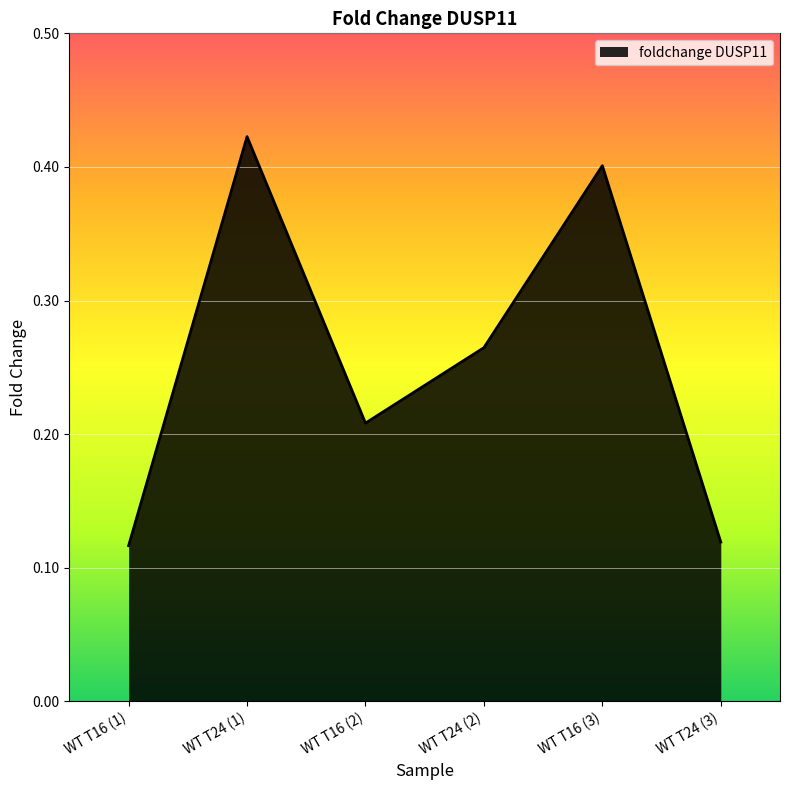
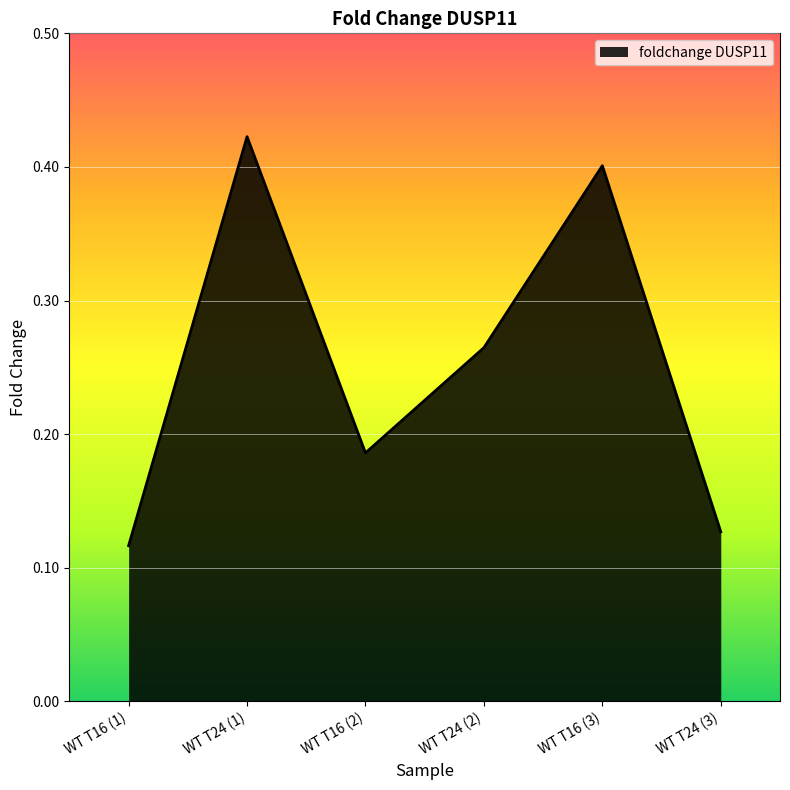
  {
    "WT T16 (1)": 0.117,
    "WT T24 (1)": 0.423,
-   "WT T16 (2)": 0.208,
+   "WT T16 (2)": 0.186,
    "WT T24 (2)": 0.265,
    "WT T16 (3)": 0.401,
-   "WT T24 (3)": 0.119
+   "WT T24 (3)": 0.127
  }
